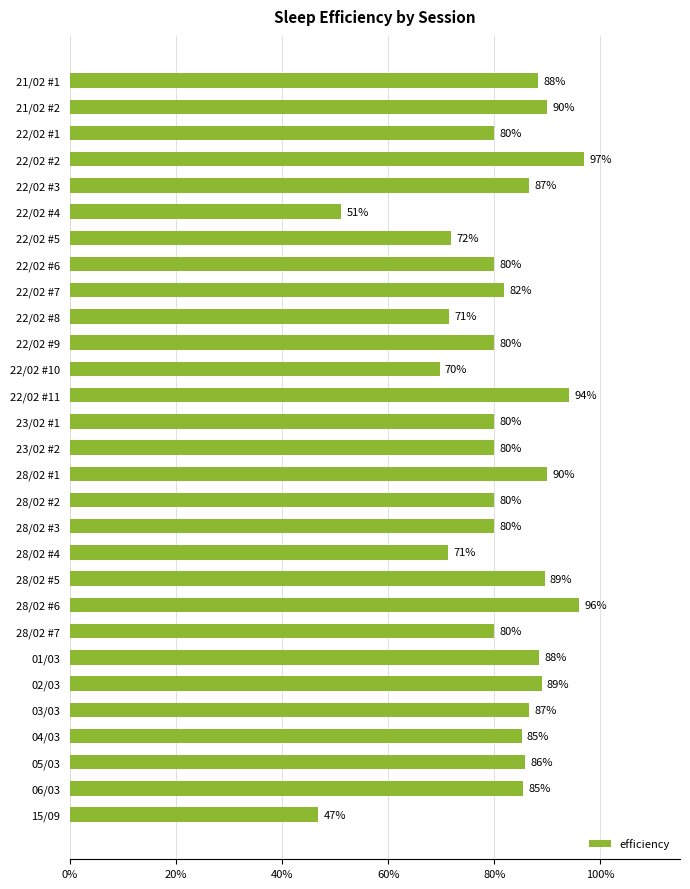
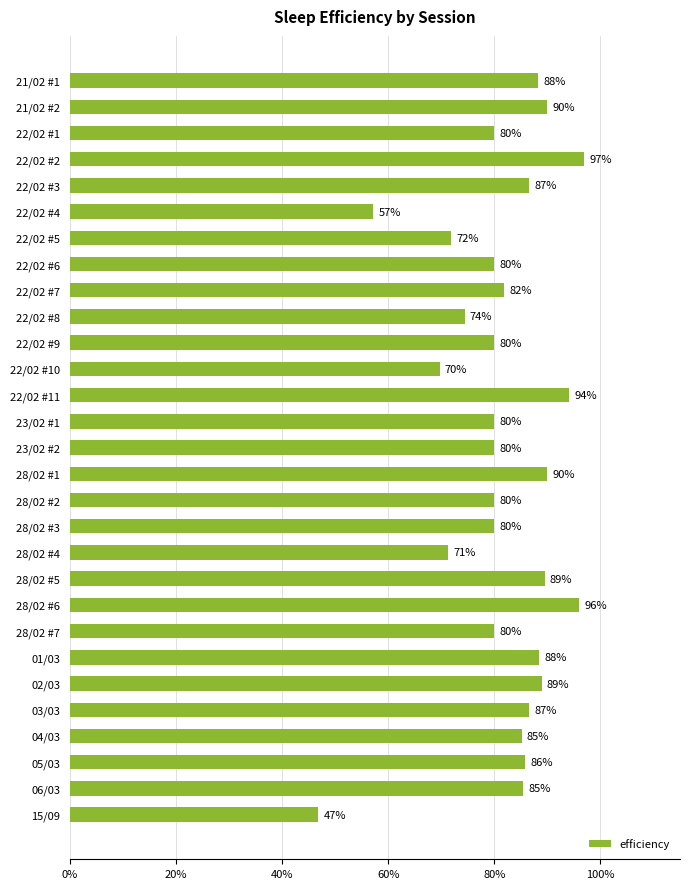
  {
    "21/02 #1": "88%",
    "21/02 #2": "90%",
    "22/02 #1": "80%",
    "22/02 #2": "97%",
    "22/02 #3": "87%",
-   "22/02 #4": "51%",
+   "22/02 #4": "57%",
    "22/02 #5": "72%",
    "22/02 #6": "80%",
    "22/02 #7": "82%",
-   "22/02 #8": "71%",
+   "22/02 #8": "74%",
    "22/02 #9": "80%",
    "22/02 #10": "70%",
    "22/02 #11": "94%",
    "23/02 #1": "80%",
    "23/02 #2": "80%",
    "28/02 #1": "90%",
    "28/02 #2": "80%",
    "28/02 #3": "80%",
    "28/02 #4": "71%",
    "28/02 #5": "89%",
    "28/02 #6": "96%",
    "28/02 #7": "80%",
    "01/03": "88%",
    "02/03": "89%",
    "03/03": "87%",
    "04/03": "85%",
    "05/03": "86%",
    "06/03": "85%",
    "15/09": "47%"
  }
